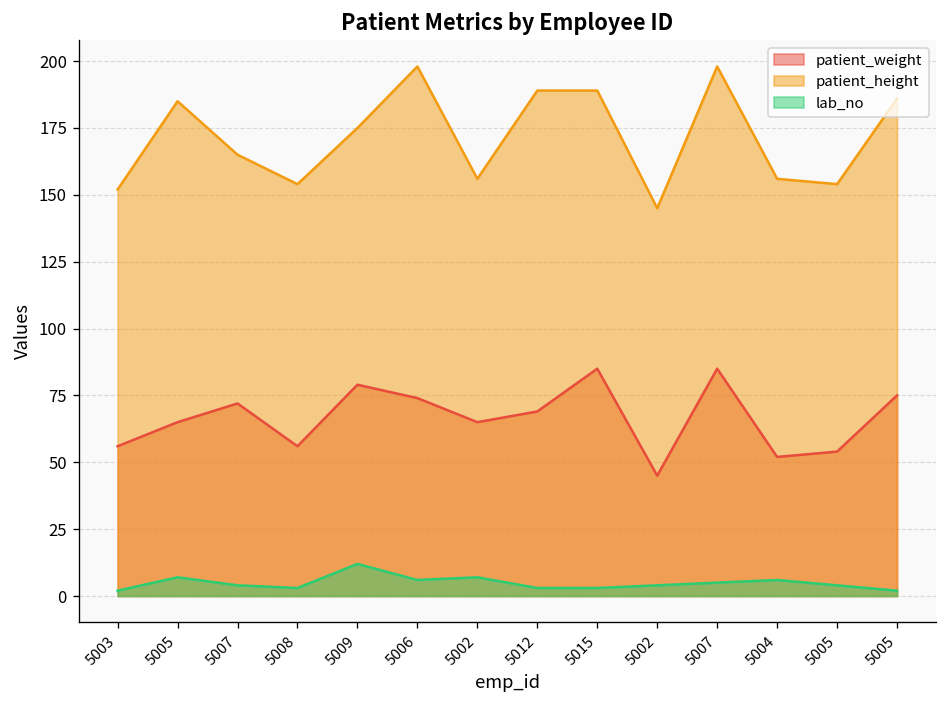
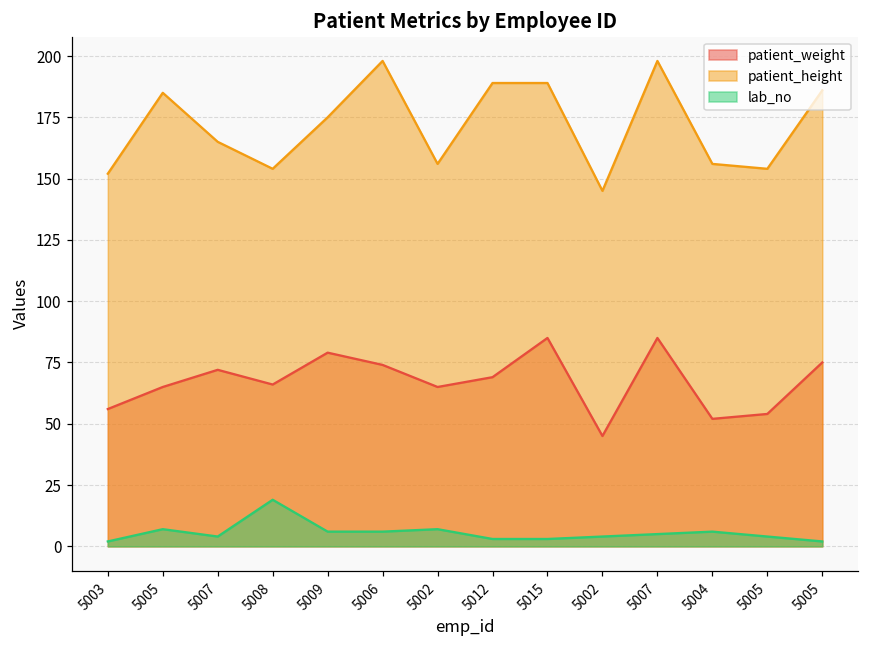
  {
    "patient_weight": {
      "5003": 56,
-     "5008": 56,
+     "5008": 66,
      "5009": 79,
      "5006": 74,
      "5012": 69,
      "5015": 85,
      "5004": 52
    },
    "patient_height": {
      "5003": 152,
      "5008": 154,
      "5009": 175,
      "5006": 198,
      "5012": 189,
      "5015": 189,
      "5004": 156
    },
    "lab_no": {
      "5003": 2,
-     "5008": 3,
-     "5009": 12,
+     "5008": 19,
+     "5009": 6,
      "5006": 6,
      "5012": 3,
      "5015": 3,
      "5004": 6
    }
  }
